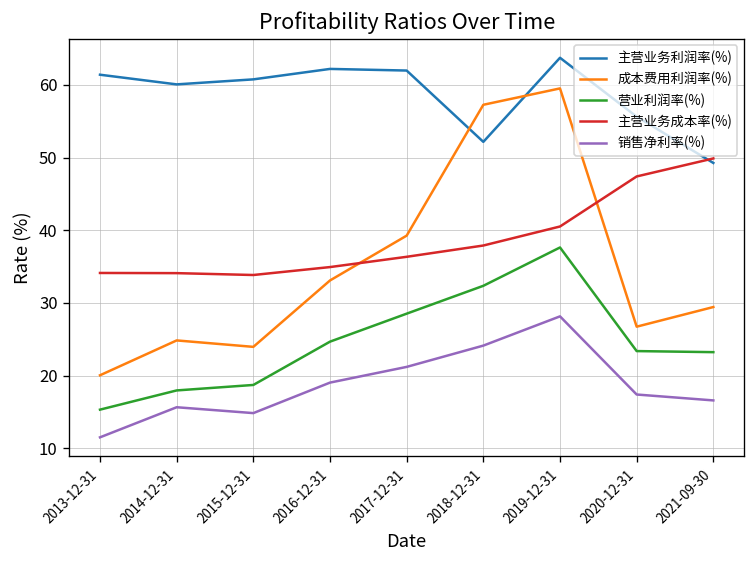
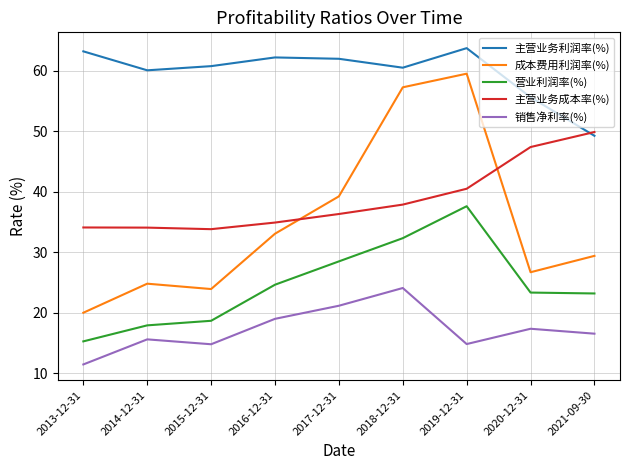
  {
    "主营业务利润率(%)": {
-     "2013-12-31": 61,
+     "2013-12-31": 63,
      "2014-12-31": 60,
      "2015-12-31": 61,
      "2016-12-31": 62,
      "2017-12-31": 62,
-     "2018-12-31": 52,
+     "2018-12-31": 61,
      "2019-12-31": 64,
      "2021-09-30": 49
    },
    "成本费用利润率(%)": {
      "2013-12-31": 20,
      "2014-12-31": 25,
      "2015-12-31": 24,
      "2016-12-31": 33,
      "2017-12-31": 39,
      "2018-12-31": 57,
      "2019-12-31": 60,
      "2020-12-31": 27,
      "2021-09-30": 29
    },
    "营业利润率(%)": {
      "2013-12-31": 15,
      "2014-12-31": 18,
      "2015-12-31": 19,
      "2016-12-31": 25,
      "2017-12-31": 29,
      "2018-12-31": 32,
      "2019-12-31": 38,
      "2020-12-31": 23,
      "2021-09-30": 23
    },
    "主营业务成本率(%)": {
      "2013-12-31": 34,
      "2014-12-31": 34,
      "2015-12-31": 34,
      "2016-12-31": 35,
      "2017-12-31": 36,
      "2018-12-31": 38,
      "2019-12-31": 41,
      "2020-12-31": 47,
      "2021-09-30": 50
    },
    "销售净利率(%)": {
      "2013-12-31": 11,
      "2014-12-31": 16,
      "2015-12-31": 15,
      "2016-12-31": 19,
      "2017-12-31": 21,
      "2018-12-31": 24,
-     "2019-12-31": 28,
+     "2019-12-31": 15,
      "2020-12-31": 17,
      "2021-09-30": 17
    }
  }
